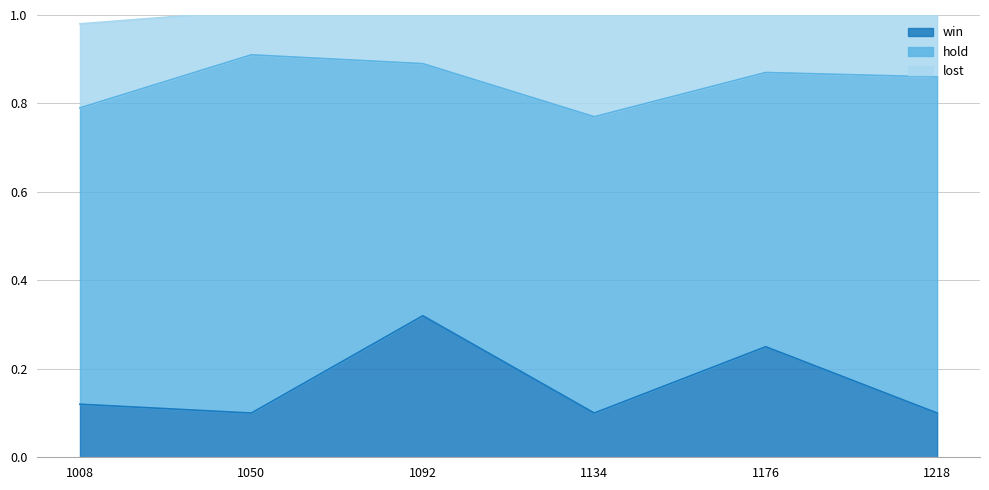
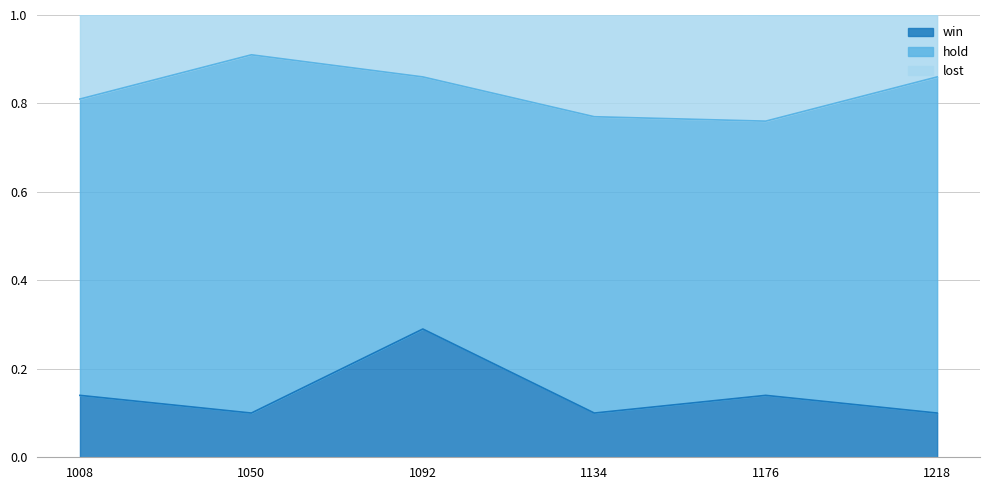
  {
    "win": {
-     "1008": 0.12,
+     "1008": 0.14,
      "1050": 0.10,
-     "1092": 0.32,
+     "1092": 0.29,
      "1134": 0.10,
-     "1176": 0.25,
+     "1176": 0.14,
      "1218": 0.10
    },
    "hold": {
      "1008": 0.67,
      "1050": 0.81,
      "1092": 0.57,
      "1134": 0.67,
      "1176": 0.62,
      "1218": 0.76
    },
    "lost": {
      "1008": 0.19,
      "1218": 0.14
    }
  }
